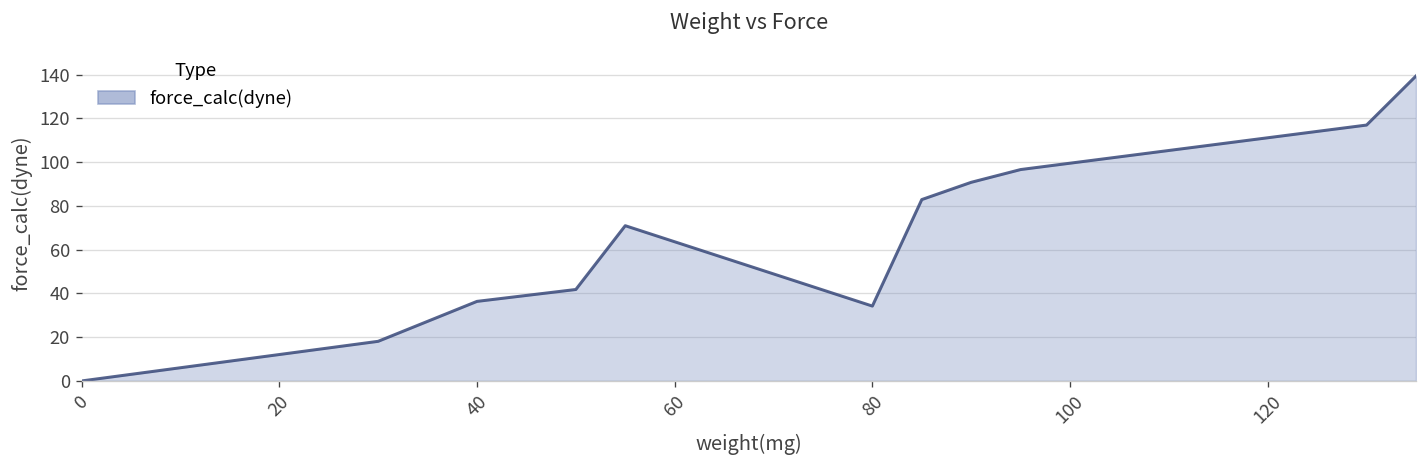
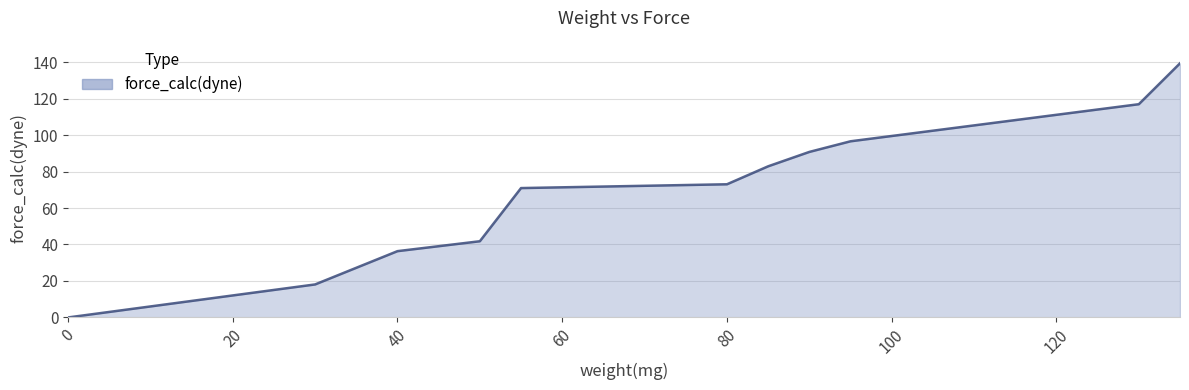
  {
    "0": 0,
    "40": 36,
-   "80": 34
+   "80": 73
  }
